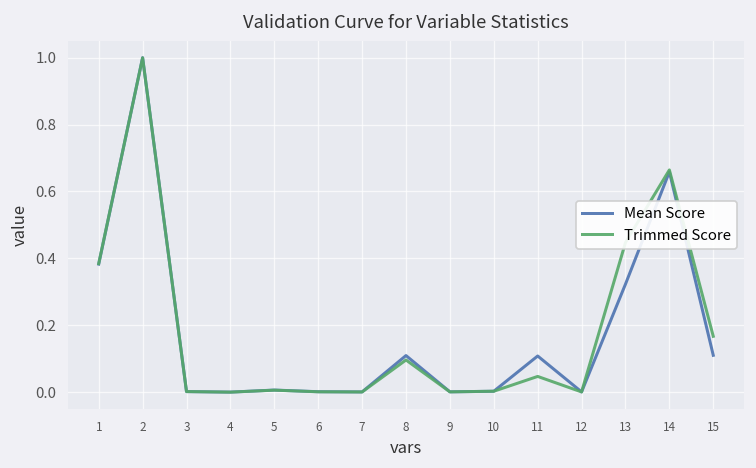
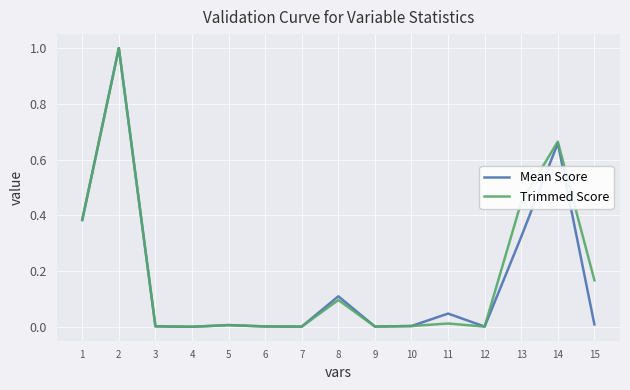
  {
    "Mean Score": {
      "8": 0.11,
-     "11": 0.11,
+     "11": 0.05,
      "13": 0.32,
-     "15": 0.11
+     "15": 0.01
    },
    "Trimmed Score": {
      "8": 0.10,
-     "11": 0.05,
+     "11": 0.01,
      "15": 0.17
    }
  }
